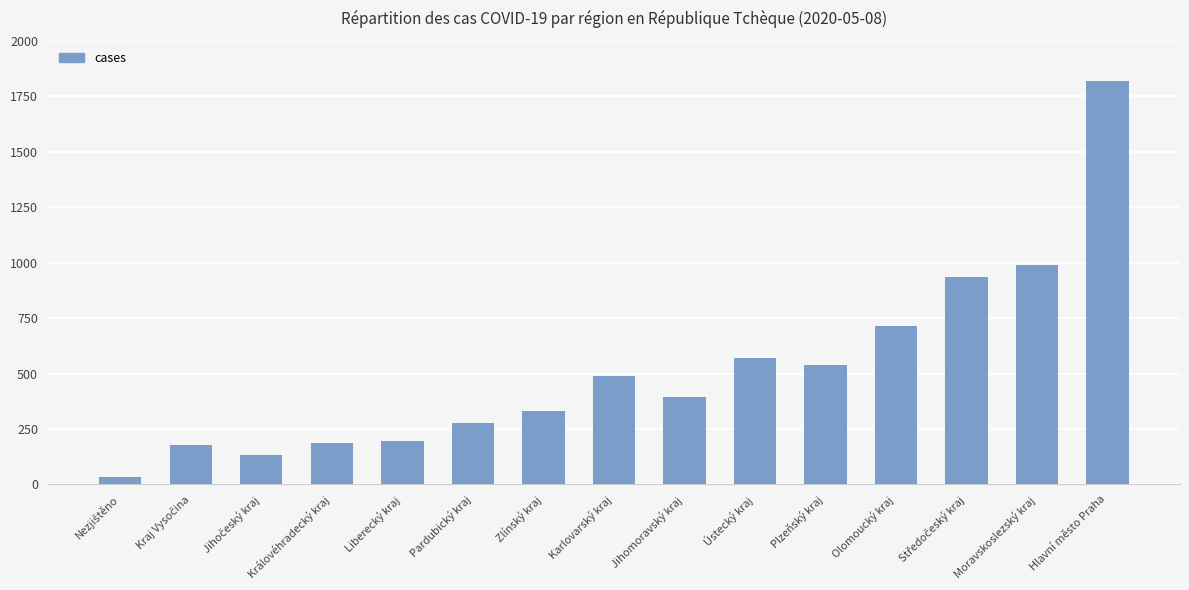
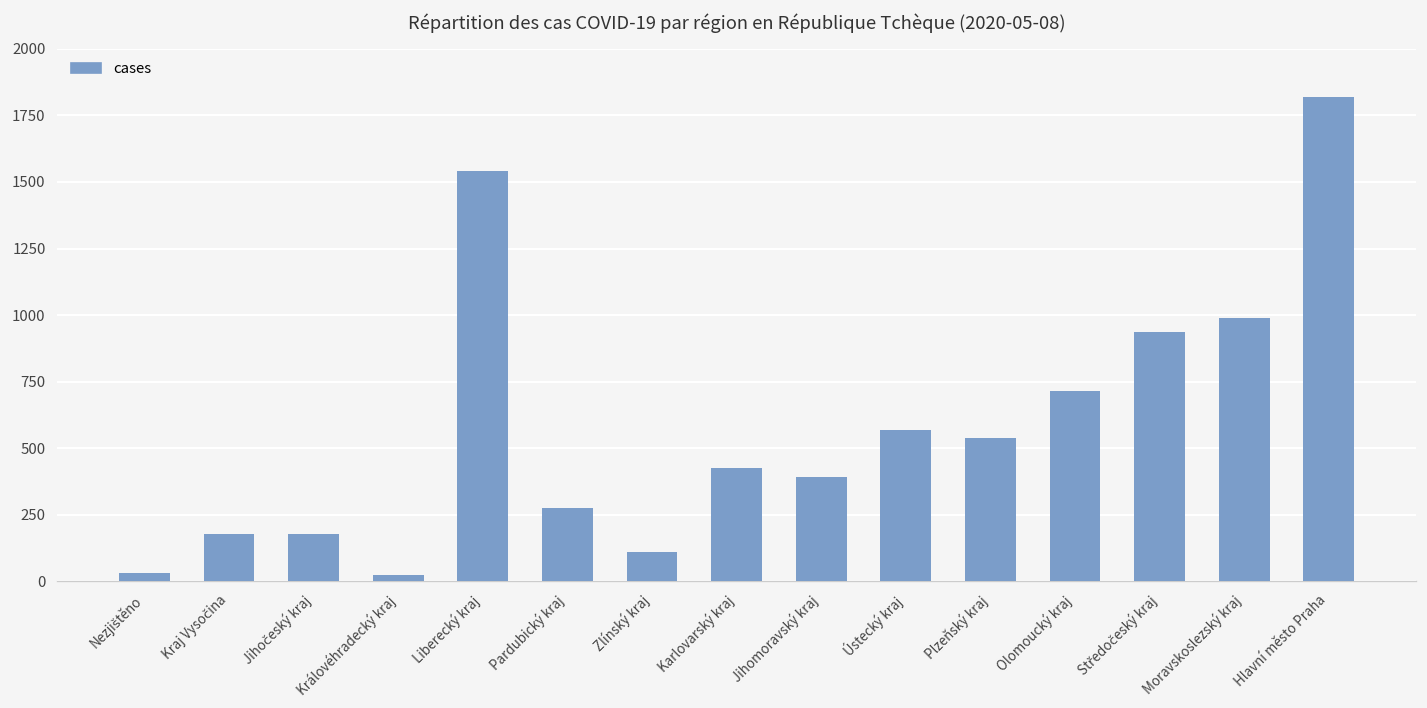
  {
    "Nezjištěno": 30,
    "Kraj Vysočina": 180,
-   "Jihočeský kraj": 130,
-   "Královéhradecký kraj": 190,
-   "Liberecký kraj": 200,
+   "Jihočeský kraj": 180,
+   "Královéhradecký kraj": 20,
+   "Liberecký kraj": 1540,
    "Pardubický kraj": 280,
-   "Zlínský kraj": 330,
-   "Karlovarský kraj": 490,
+   "Zlínský kraj": 110,
+   "Karlovarský kraj": 430,
    "Jihomoravský kraj": 390,
    "Ústecký kraj": 570,
    "Plzeňský kraj": 540,
    "Olomoucký kraj": 710,
    "Středočeský kraj": 940,
    "Moravskoslezský kraj": 990,
    "Hlavní město Praha": 1820
  }
